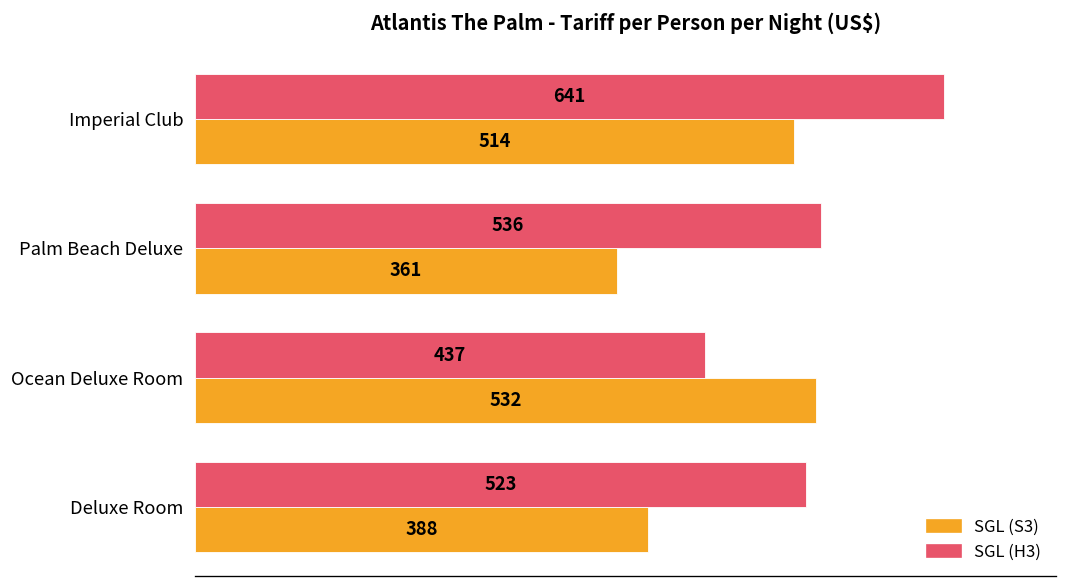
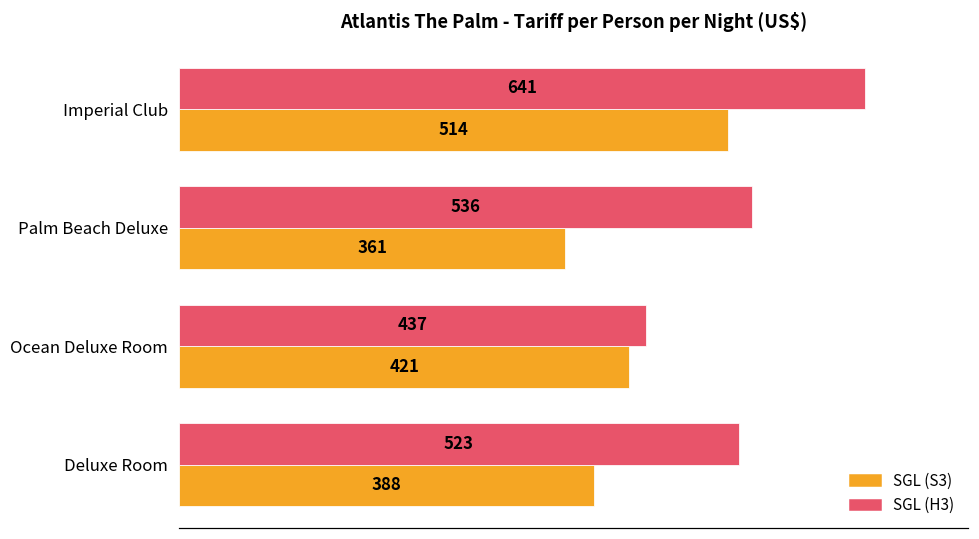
  {
    "SGL (S3)": {
      "Imperial Club": 514,
      "Palm Beach Deluxe": 361,
-     "Ocean Deluxe Room": 532,
+     "Ocean Deluxe Room": 421,
      "Deluxe Room": 388
    },
    "SGL (H3)": {
      "Imperial Club": 641,
      "Palm Beach Deluxe": 536,
      "Ocean Deluxe Room": 437,
      "Deluxe Room": 523
    }
  }
